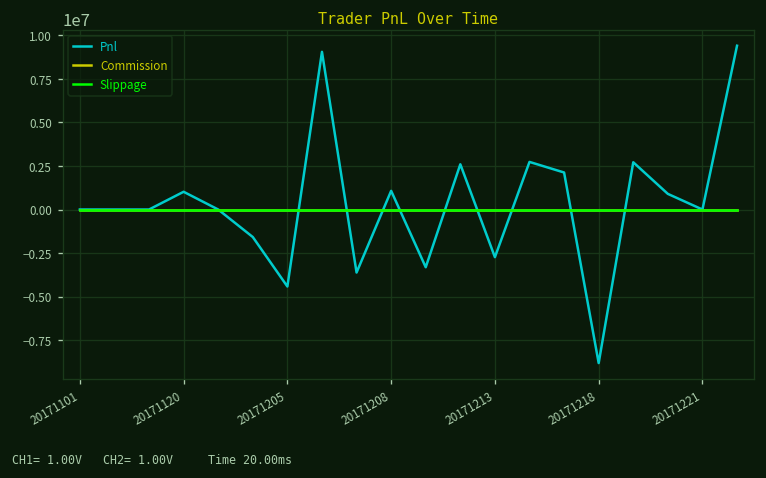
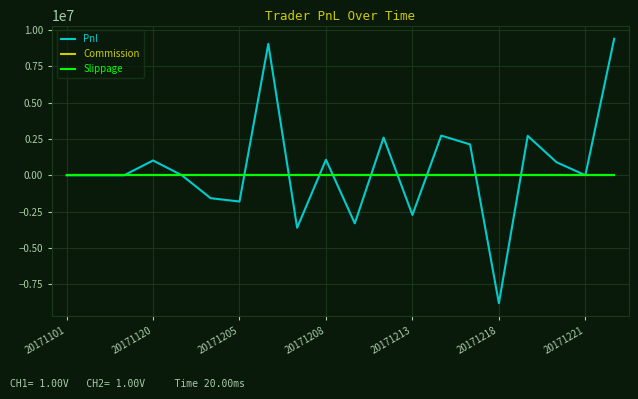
  {
    "Pnl": {
      "20171120": 1000000,
-     "20171205": -4400000,
+     "20171205": -1800000,
      "20171208": 1100000,
      "20171213": -2700000,
      "20171218": -8800000
    },
    "Slippage": {
      "20171120": 0,
      "20171205": 0,
      "20171208": 0,
      "20171213": 0,
      "20171218": 0
    }
  }
